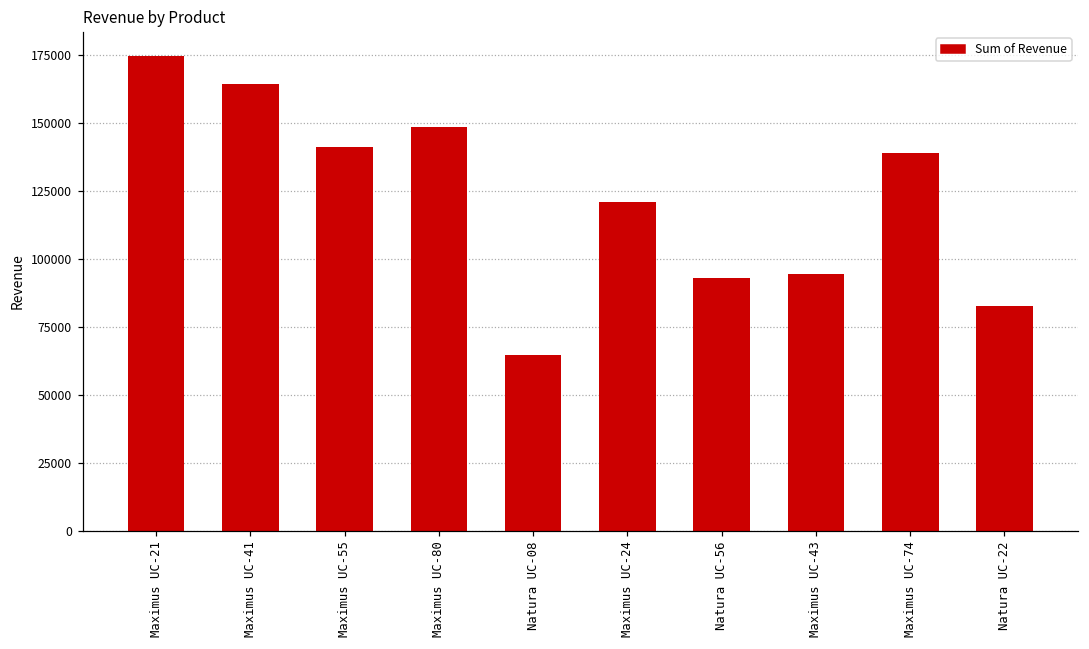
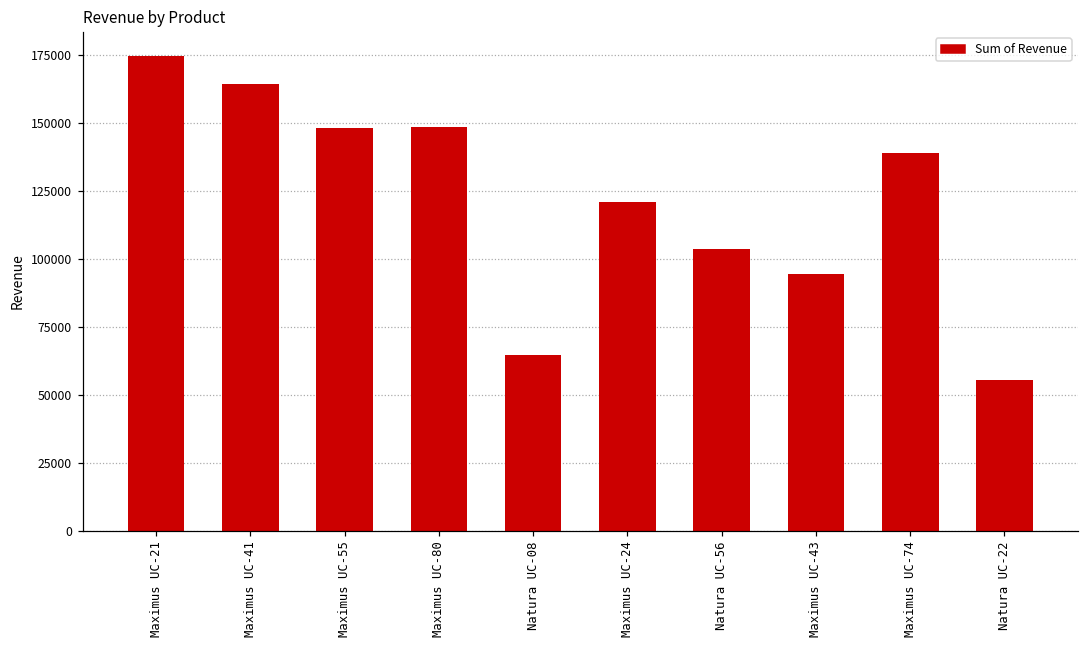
  {
    "Maximus UC-21": 175000,
    "Maximus UC-41": 164000,
-   "Maximus UC-55": 141000,
+   "Maximus UC-55": 148000,
    "Maximus UC-80": 148000,
    "Natura UC-08": 65000,
    "Maximus UC-24": 121000,
-   "Natura UC-56": 93000,
+   "Natura UC-56": 104000,
    "Maximus UC-43": 94000,
    "Maximus UC-74": 139000,
-   "Natura UC-22": 83000
+   "Natura UC-22": 55000
  }
